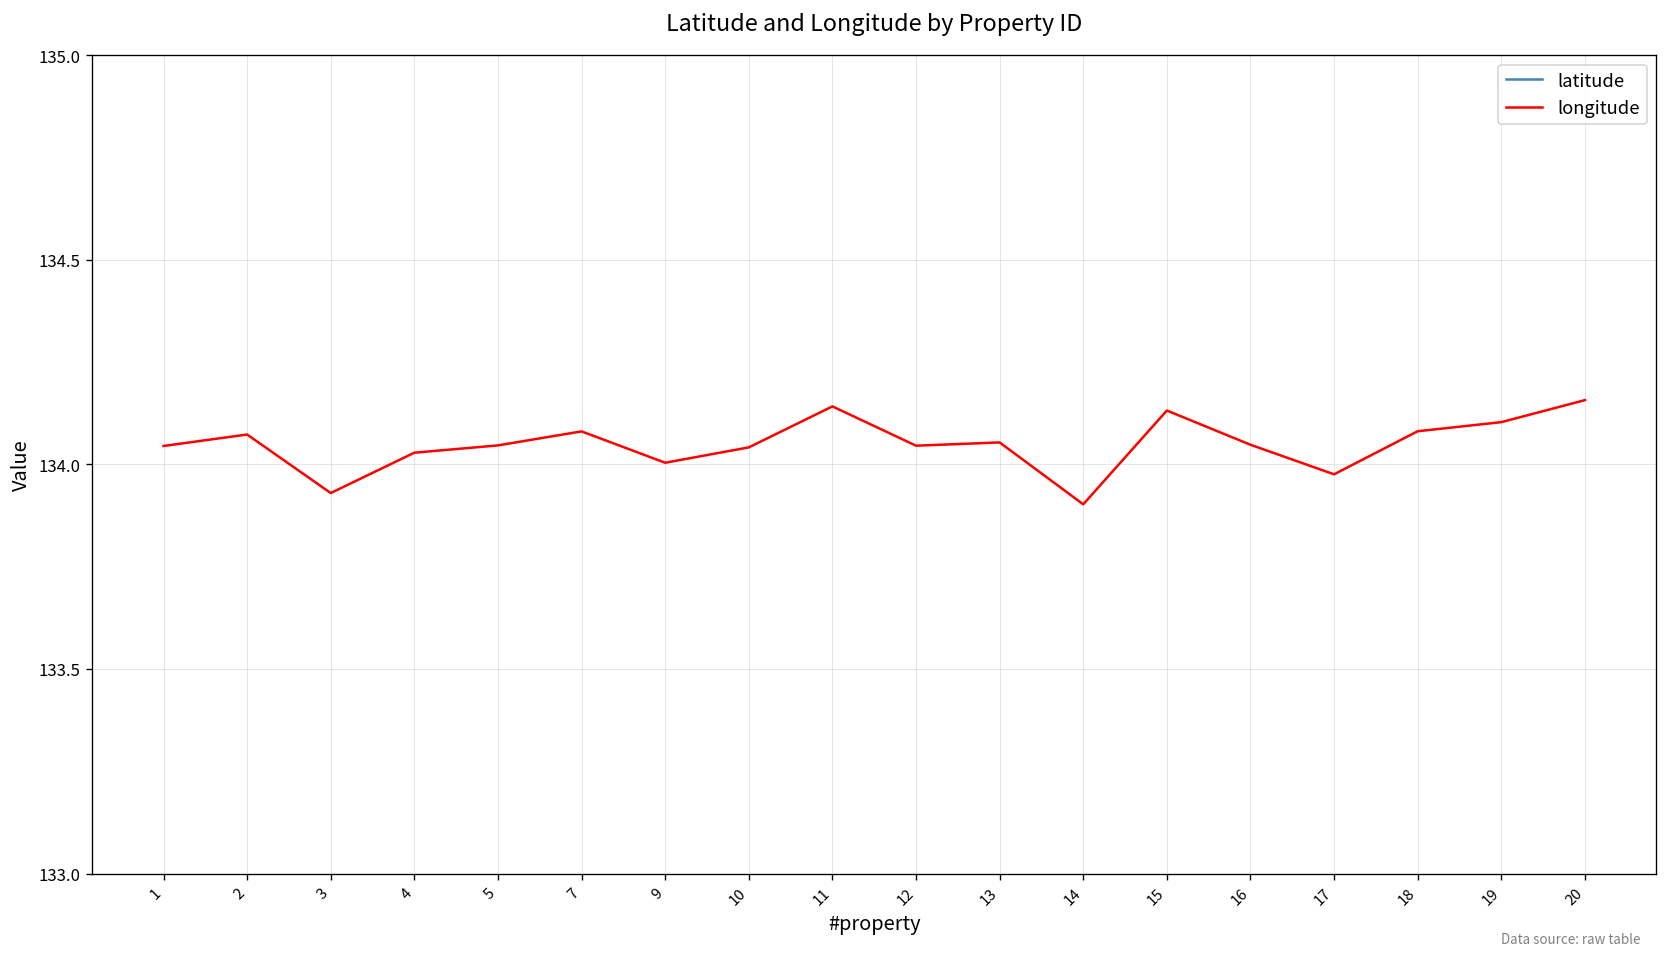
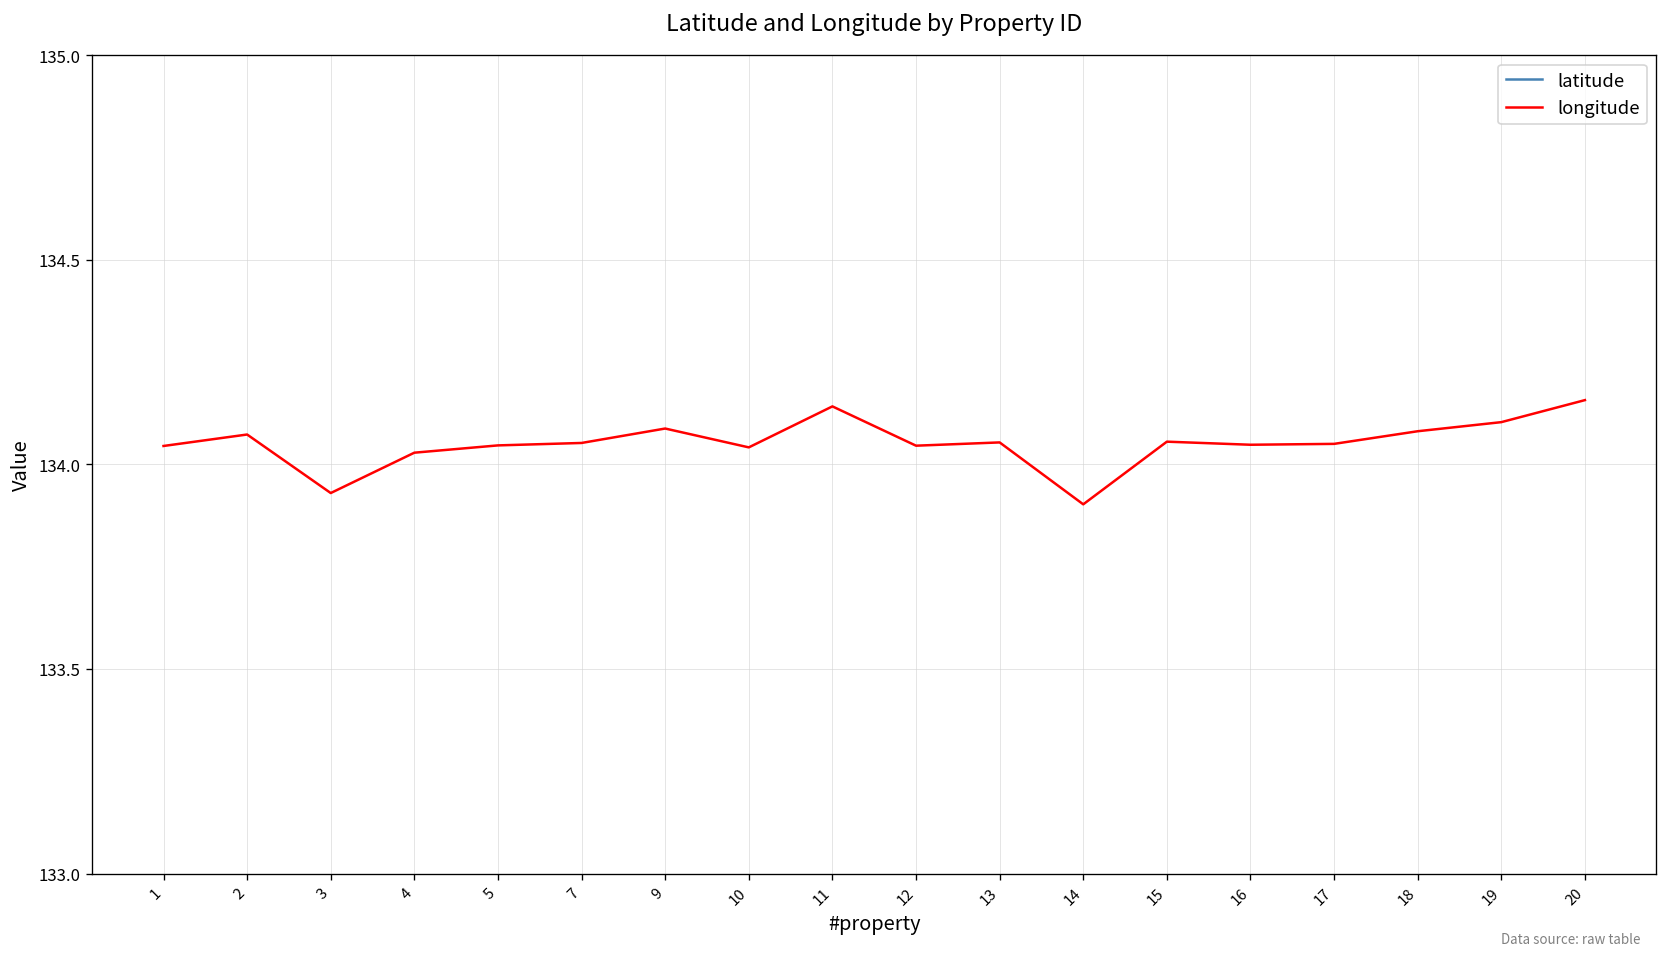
  {
    "longitude": {
      "1": 134.05,
      "2": 134.07,
      "3": 133.93,
      "4": 134.03,
      "5": 134.05,
-     "7": 134.08,
-     "9": 134.00,
+     "7": 134.05,
+     "9": 134.09,
      "10": 134.04,
      "11": 134.14,
      "12": 134.05,
      "13": 134.05,
      "14": 133.90,
-     "15": 134.13,
+     "15": 134.06,
      "16": 134.05,
-     "17": 133.98,
+     "17": 134.05,
      "18": 134.08,
      "19": 134.10,
      "20": 134.16
    }
  }
